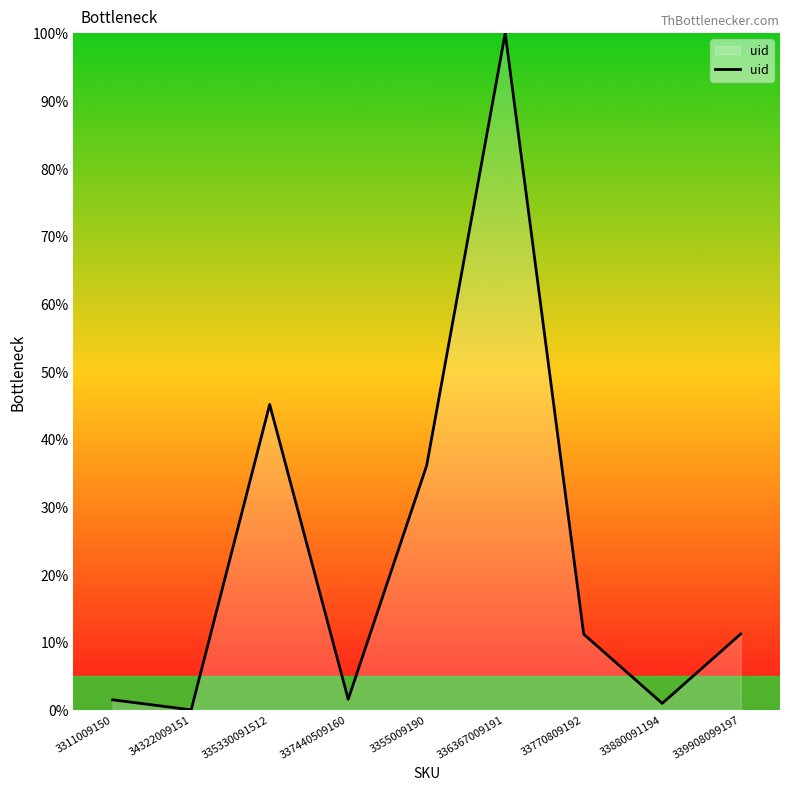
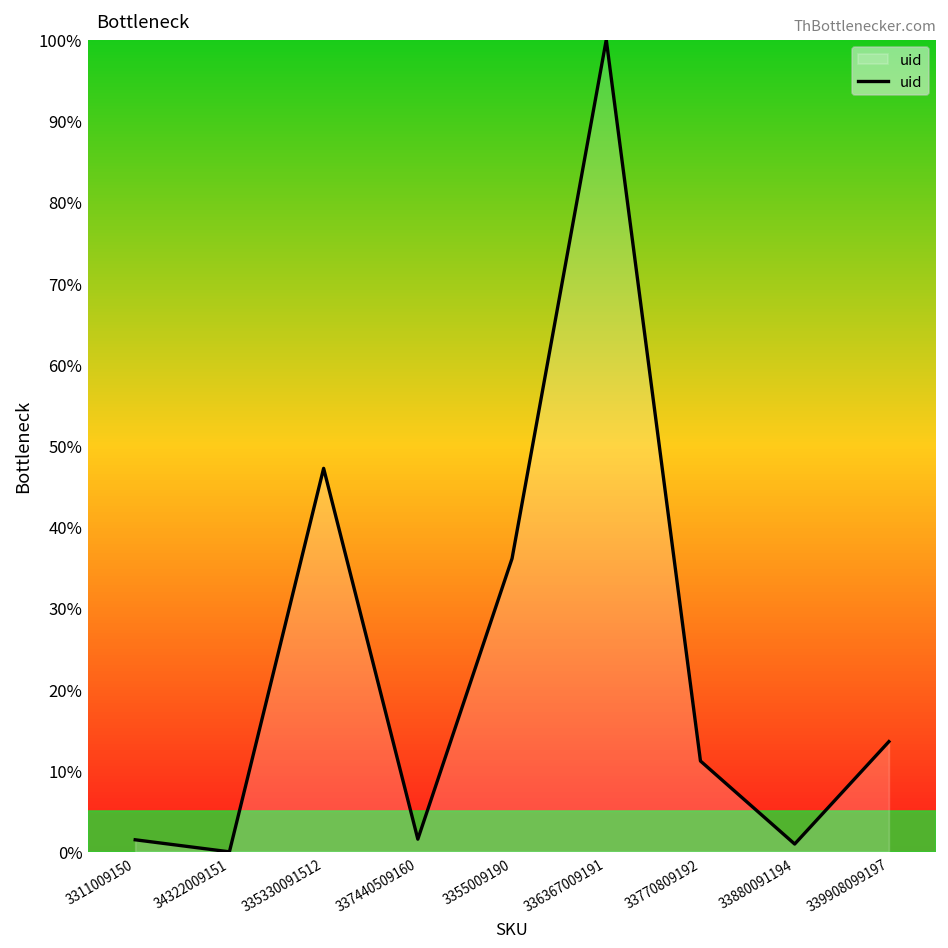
  {
-   "335330091512": "45%",
+   "335330091512": "47%",
    "3355009190": "36%",
    "336367009191": "100%",
    "33770809192": "11%",
-   "339908099197": "11%"
+   "339908099197": "14%"
  }
